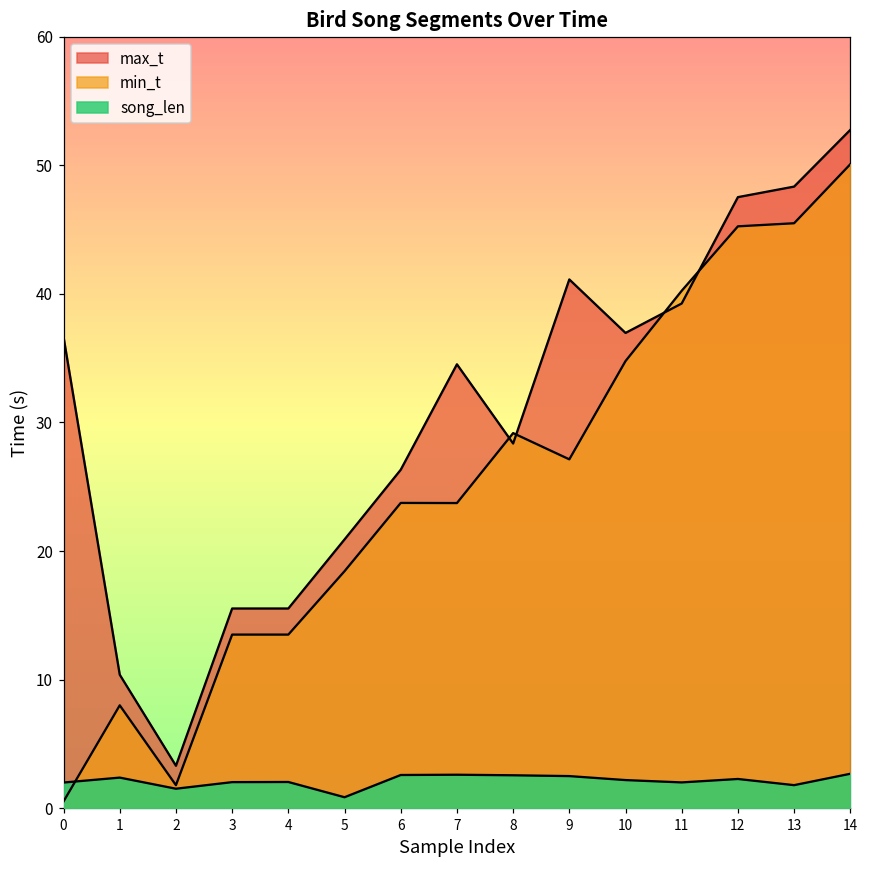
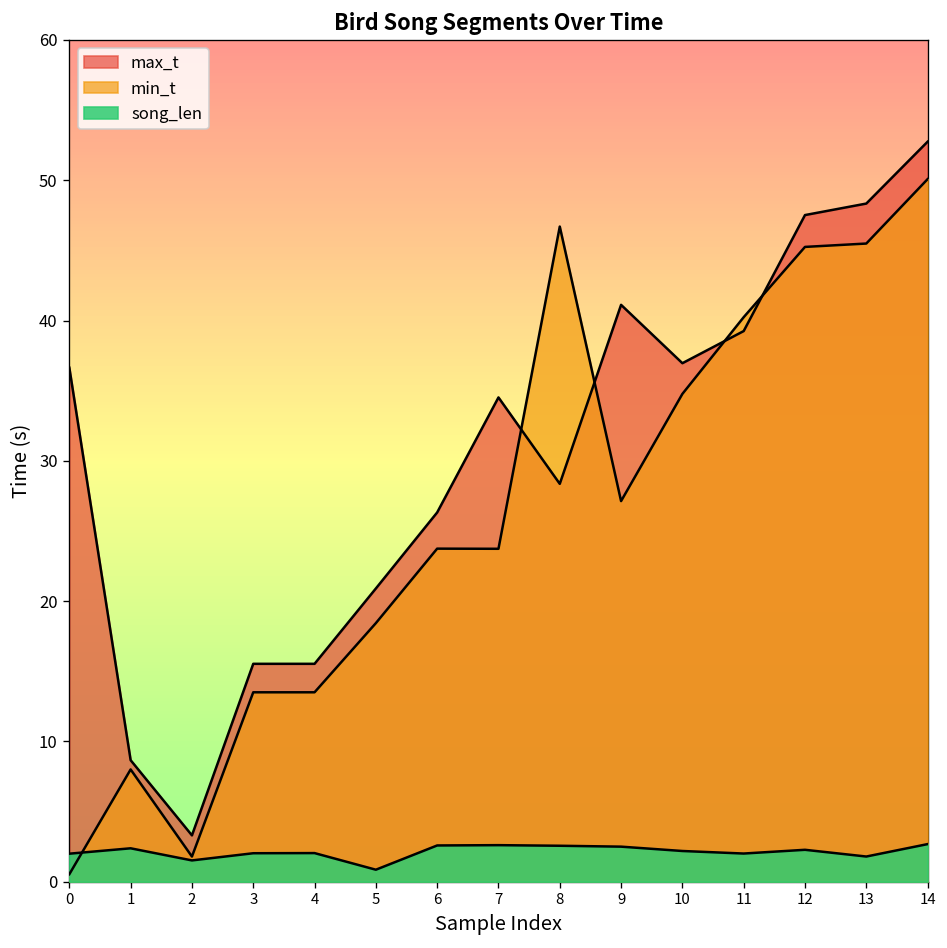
  {
    "max_t": {
      "0": 36.6,
-     "1": 10.4,
+     "1": 8.7,
      "2": 3.3,
      "3": 15.5,
      "4": 15.5,
      "5": 20.9,
      "6": 26.3,
      "7": 34.5,
      "8": 28.4,
      "9": 41.1,
      "10": 37.0,
      "11": 39.3,
      "12": 47.5,
      "13": 48.3,
      "14": 52.8
    },
    "min_t": {
      "0": 0.5,
      "1": 8.0,
      "2": 1.8,
      "3": 13.5,
      "4": 13.5,
      "5": 18.4,
      "6": 23.7,
      "7": 23.7,
-     "8": 29.2,
+     "8": 46.7,
      "9": 27.1,
      "10": 34.8,
      "11": 40.2,
      "12": 45.3,
      "13": 45.5,
      "14": 50.1
    },
    "song_len": {
      "0": 2.0,
      "1": 2.4,
      "2": 1.5,
      "3": 2.0,
      "4": 2.0,
      "5": 0.9,
      "6": 2.6,
      "7": 2.6,
      "8": 2.6,
      "9": 2.5,
      "10": 2.2,
      "11": 2.0,
      "12": 2.3,
      "13": 1.8,
      "14": 2.7
    }
  }
